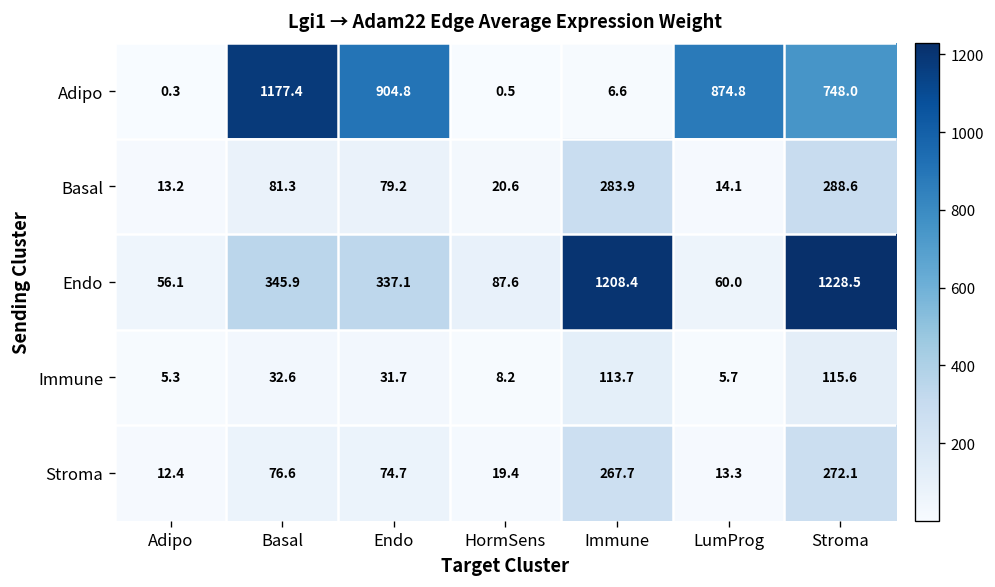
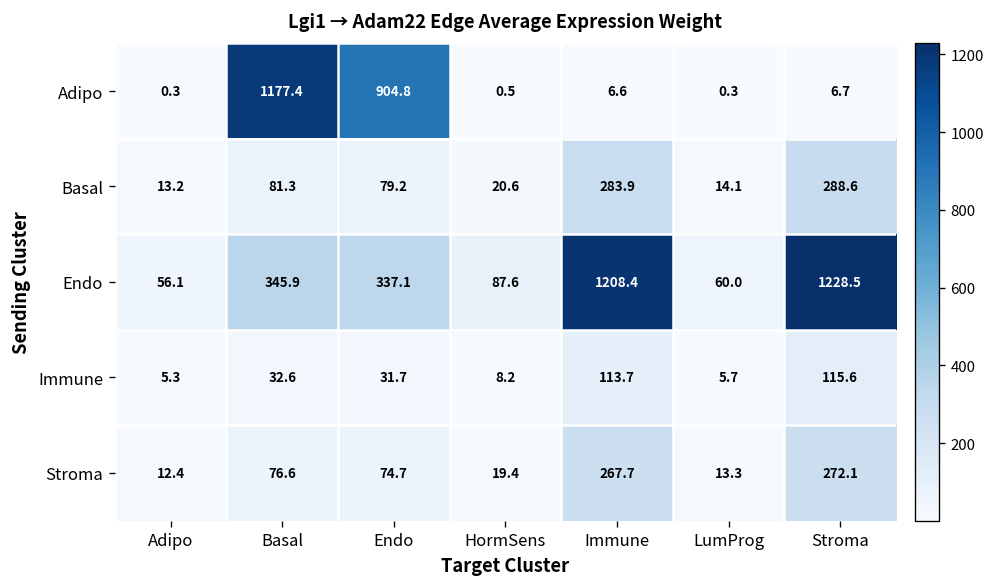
  {
    "Adipo": {
      "Adipo": 0.3,
      "Basal": 1177.4,
      "Endo": 904.8,
      "HormSens": 0.5,
      "Immune": 6.6,
-     "LumProg": 874.8,
-     "Stroma": 748.0
+     "LumProg": 0.3,
+     "Stroma": 6.7
    },
    "Basal": {
      "Adipo": 13.2,
      "Basal": 81.3,
      "Endo": 79.2,
      "HormSens": 20.6,
      "Immune": 283.9,
      "LumProg": 14.1,
      "Stroma": 288.6
    },
    "Endo": {
      "Adipo": 56.1,
      "Basal": 345.9,
      "Endo": 337.1,
      "HormSens": 87.6,
      "Immune": 1208.4,
      "LumProg": 60.0,
      "Stroma": 1228.5
    },
    "Immune": {
      "Adipo": 5.3,
      "Basal": 32.6,
      "Endo": 31.7,
      "HormSens": 8.2,
      "Immune": 113.7,
      "LumProg": 5.7,
      "Stroma": 115.6
    },
    "Stroma": {
      "Adipo": 12.4,
      "Basal": 76.6,
      "Endo": 74.7,
      "HormSens": 19.4,
      "Immune": 267.7,
      "LumProg": 13.3,
      "Stroma": 272.1
    }
  }
